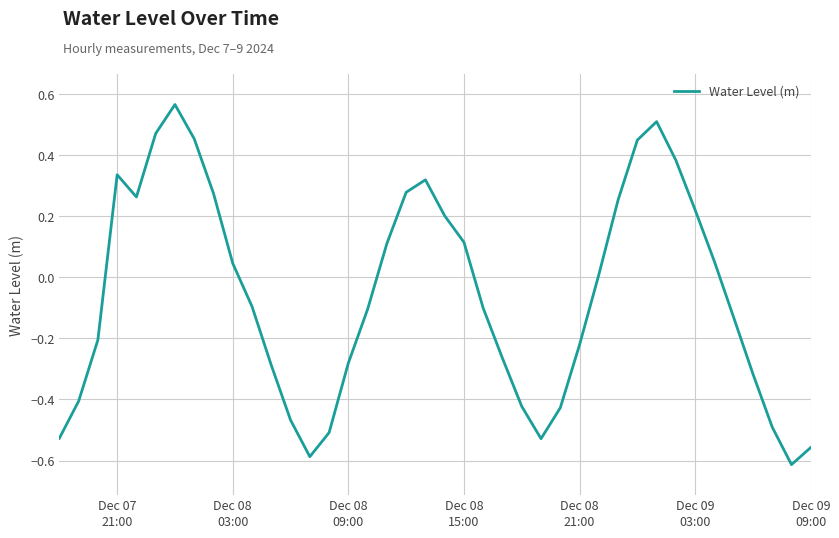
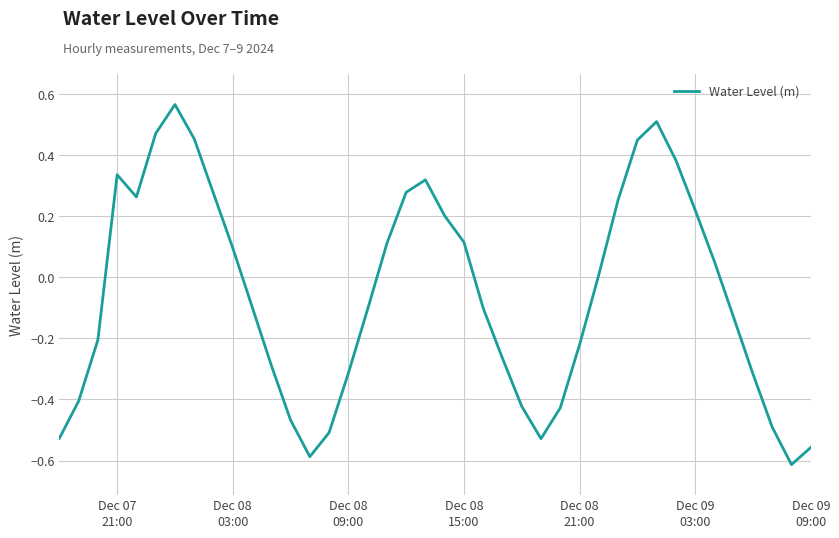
  {
    "Dec 07 21:00": 0.34,
-   "Dec 08 03:00": 0.05,
-   "Dec 08 09:00": -0.28,
+   "Dec 08 03:00": 0.10,
+   "Dec 08 09:00": -0.31,
    "Dec 08 15:00": 0.11,
    "Dec 08 21:00": -0.22,
    "Dec 09 03:00": 0.22,
    "Dec 09 09:00": -0.56
  }
